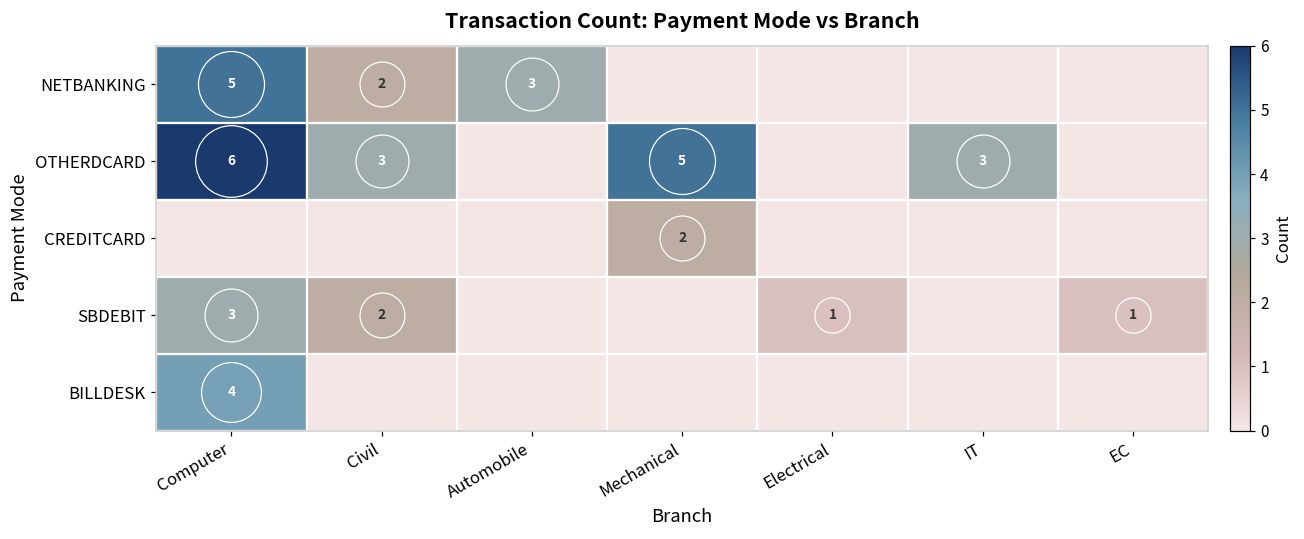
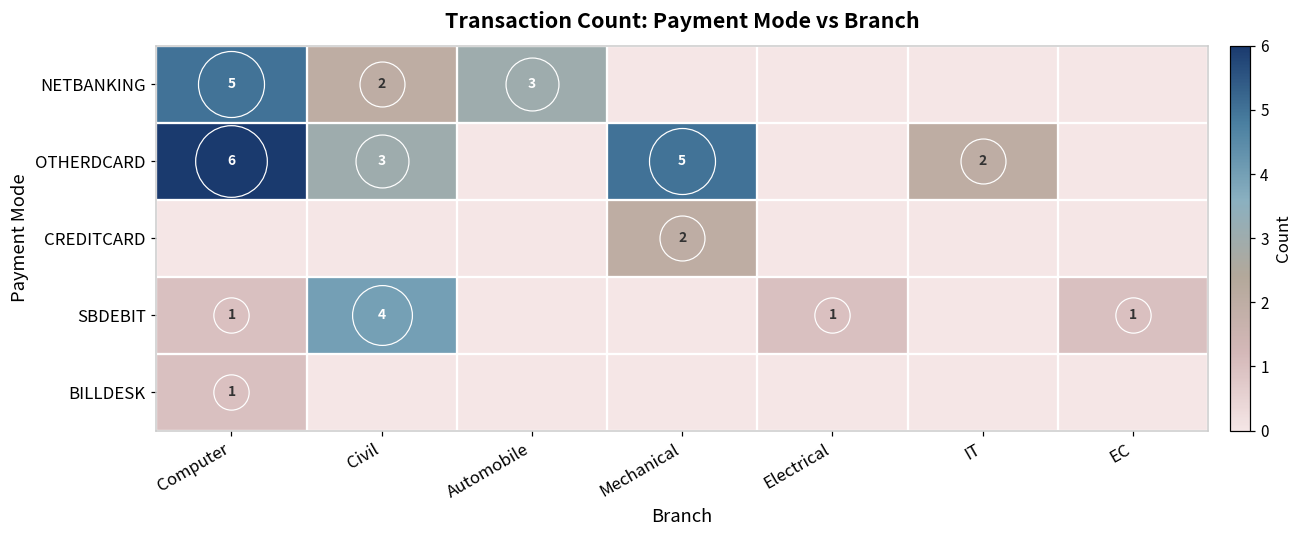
  {
    "OTHERDCARD": {
-     "IT": 3
+     "IT": 2
    },
    "SBDEBIT": {
-     "Computer": 3,
-     "Civil": 2
+     "Computer": 1,
+     "Civil": 4
    },
    "BILLDESK": {
-     "Computer": 4
+     "Computer": 1
    }
  }
